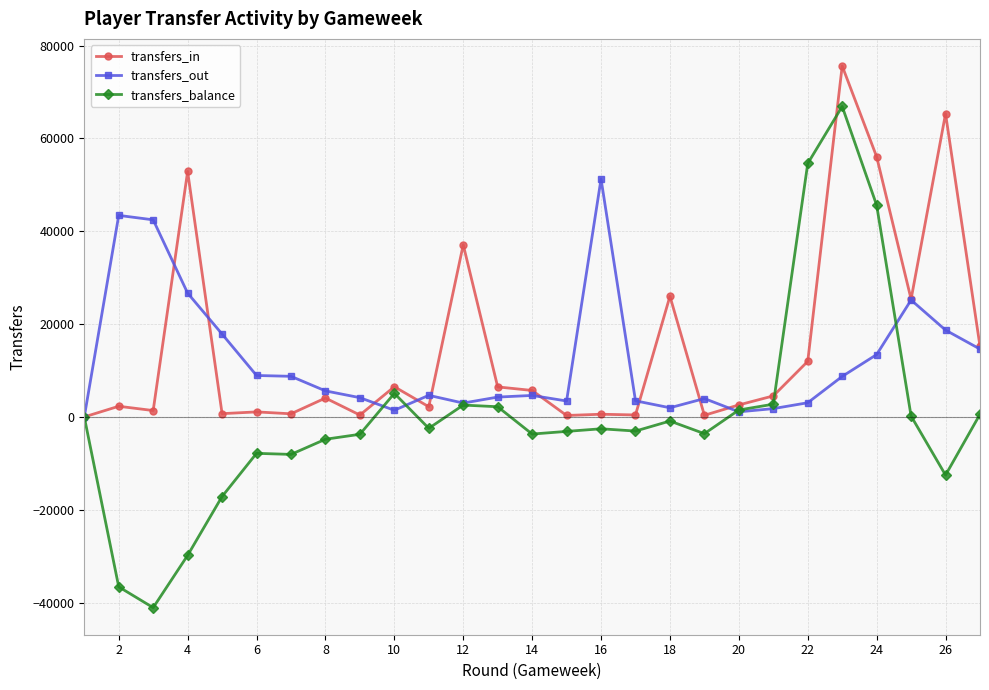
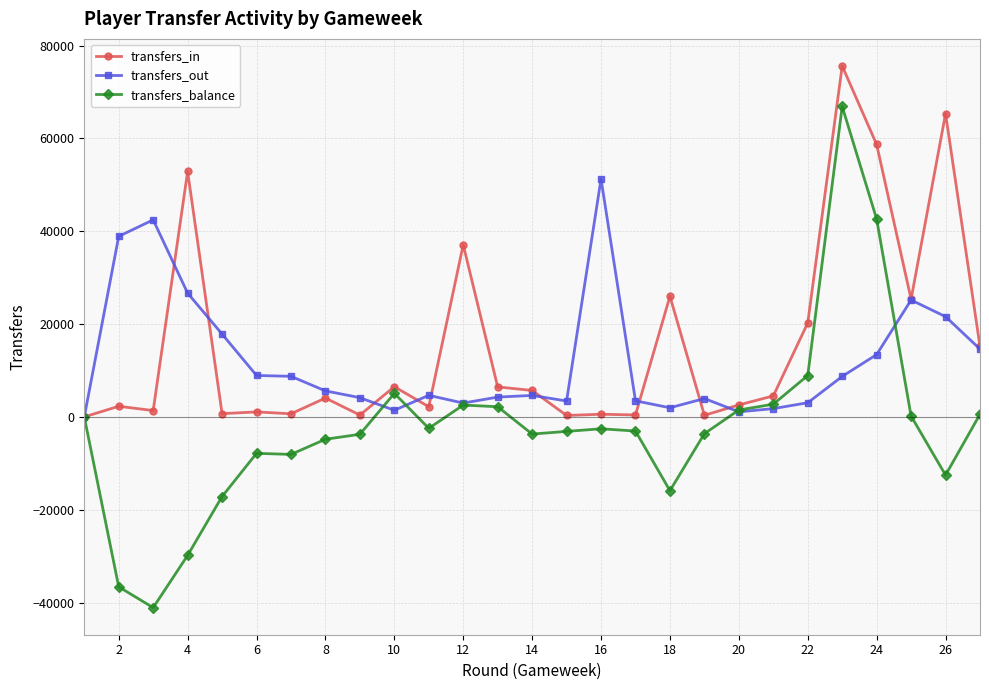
  {
    "transfers_in": {
      "2": 2000,
      "4": 53000,
      "6": 1000,
      "8": 4000,
      "10": 7000,
      "12": 37000,
      "14": 6000,
      "16": 1000,
      "18": 26000,
      "20": 3000,
-     "22": 12000,
-     "24": 56000,
+     "22": 20000,
+     "24": 59000,
      "26": 65000
    },
    "transfers_out": {
-     "2": 43000,
+     "2": 39000,
      "4": 27000,
      "6": 9000,
      "8": 6000,
      "10": 1000,
      "14": 5000,
      "16": 51000,
      "18": 2000,
      "22": 3000,
      "24": 13000,
-     "26": 19000
+     "26": 22000
    },
    "transfers_balance": {
      "2": -37000,
      "4": -30000,
      "6": -8000,
      "8": -5000,
      "10": 5000,
      "14": -4000,
      "16": -3000,
-     "18": -1000,
-     "22": 55000,
-     "24": 46000,
+     "18": -16000,
+     "22": 9000,
+     "24": 43000,
      "26": -13000
    }
  }
